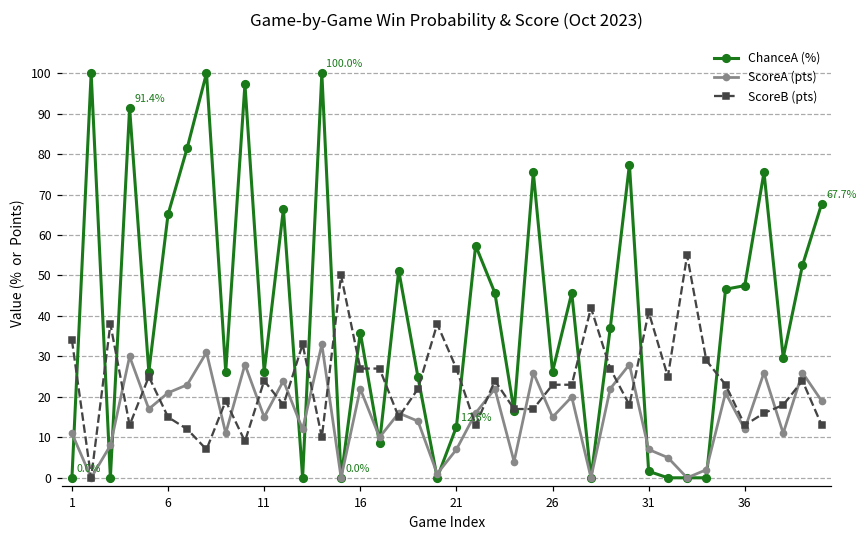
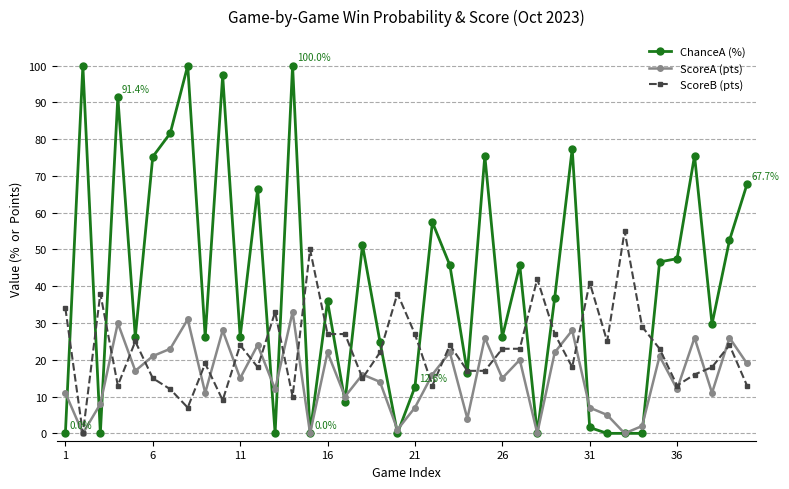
  {
    "ChanceA (%)": {
-     "6": 65,
+     "6": 75,
      "11": 26,
      "16": 36,
      "26": 26,
      "31": 2,
      "36": 48
    },
    "ScoreA (pts)": {
      "1": 11,
      "6": 21,
      "11": 15,
      "16": 22,
      "21": 7,
      "26": 15,
      "31": 7,
      "36": 12
    },
    "ScoreB (pts)": {
      "1": 34,
      "6": 15,
      "11": 24,
      "16": 27,
      "21": 27,
      "26": 23,
      "31": 41,
      "36": 13
    }
  }
